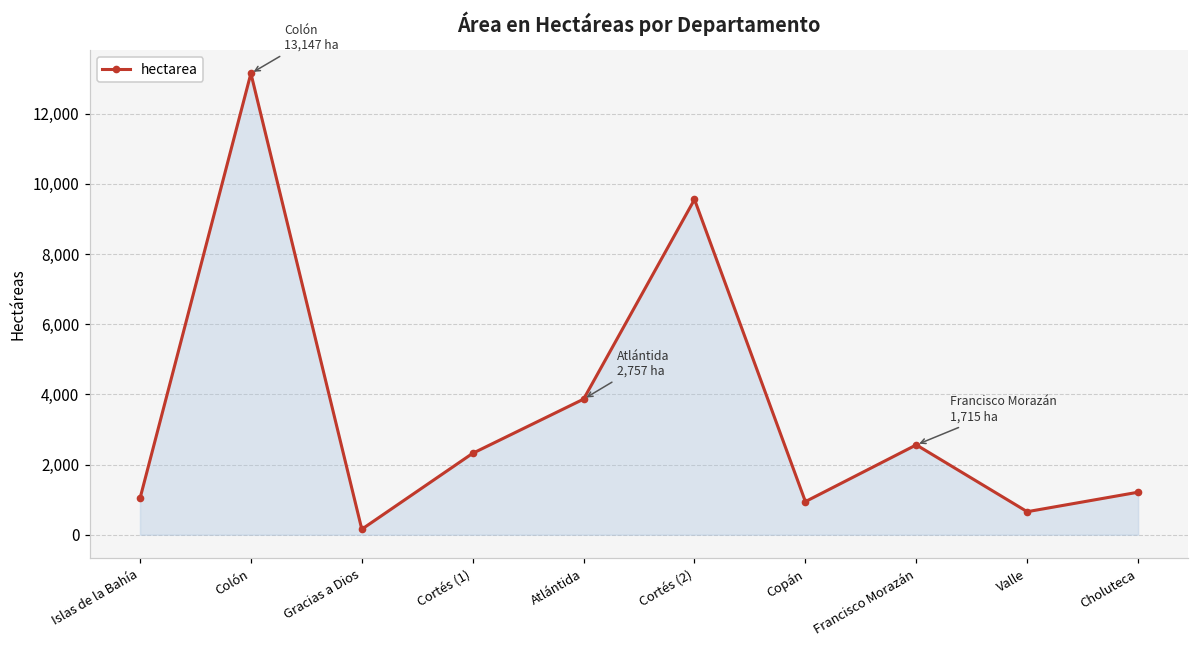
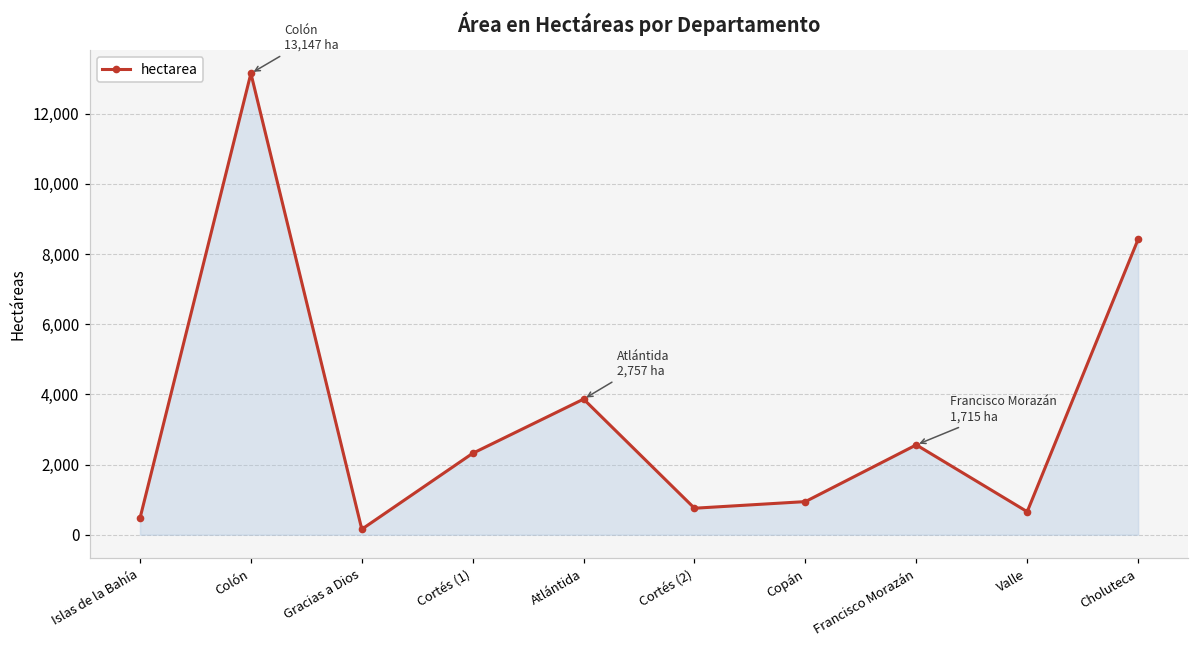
  {
-   "Islas de la Bahía": "1,000",
+   "Islas de la Bahía": "500",
    "Gracias a Dios": "200",
    "Cortés (1)": "2,300",
-   "Cortés (2)": "9,600",
+   "Cortés (2)": "800",
    "Copán": "900",
    "Valle": "700",
-   "Choluteca": "1,200"
+   "Choluteca": "8,400"
  }
